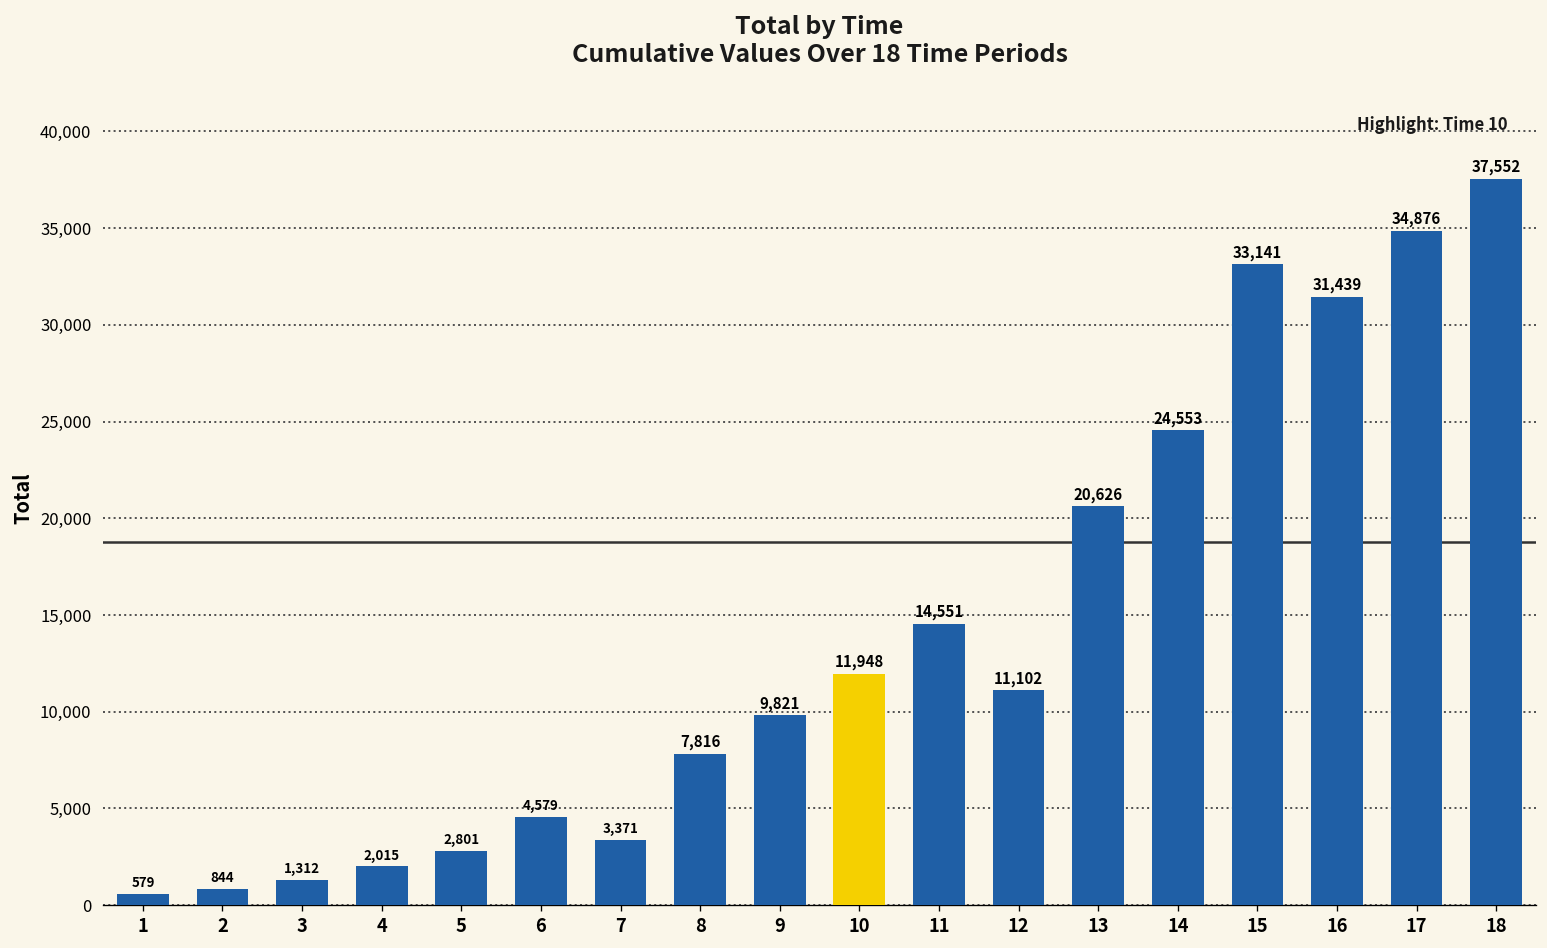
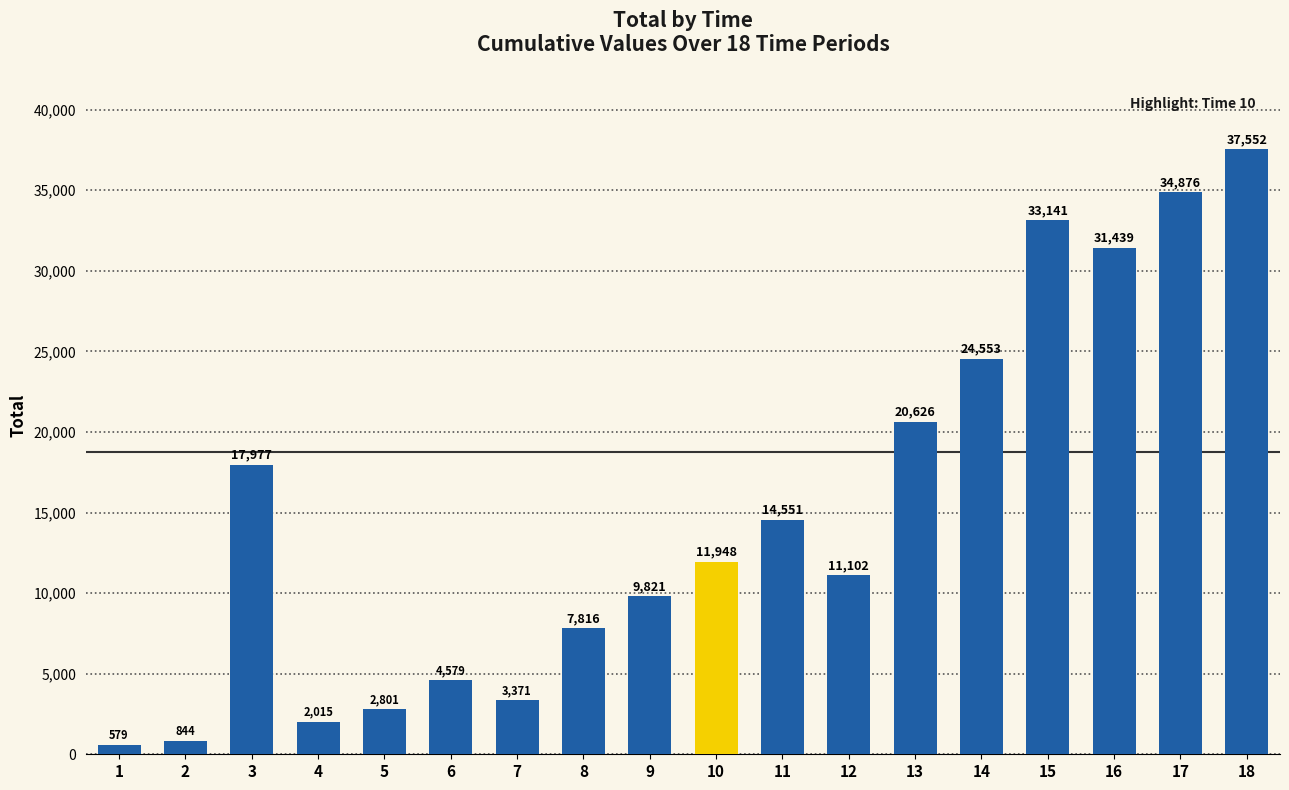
  {
    "1": "579",
    "2": "844",
-   "3": "1,312",
+   "3": "17,977",
    "4": "2,015",
    "5": "2,801",
    "6": "4,579",
    "7": "3,371",
    "8": "7,816",
    "9": "9,821",
    "10": "11,948",
    "11": "14,551",
    "12": "11,102",
    "13": "20,626",
    "14": "24,553",
    "15": "33,141",
    "16": "31,439",
    "17": "34,876",
    "18": "37,552"
  }
